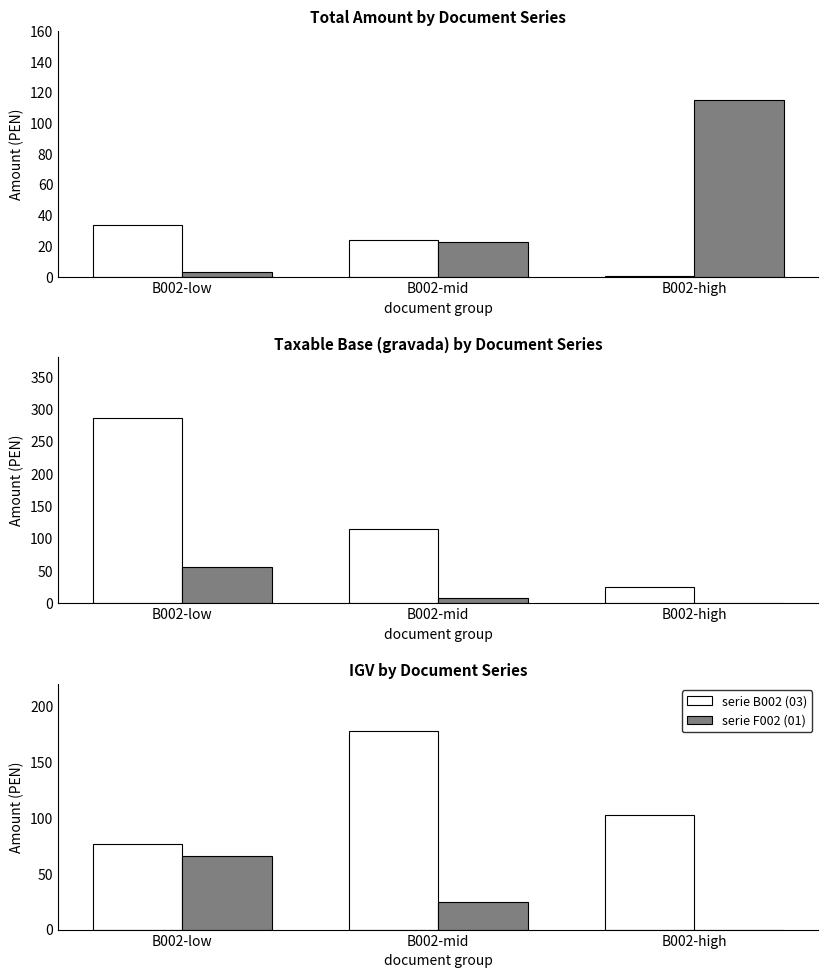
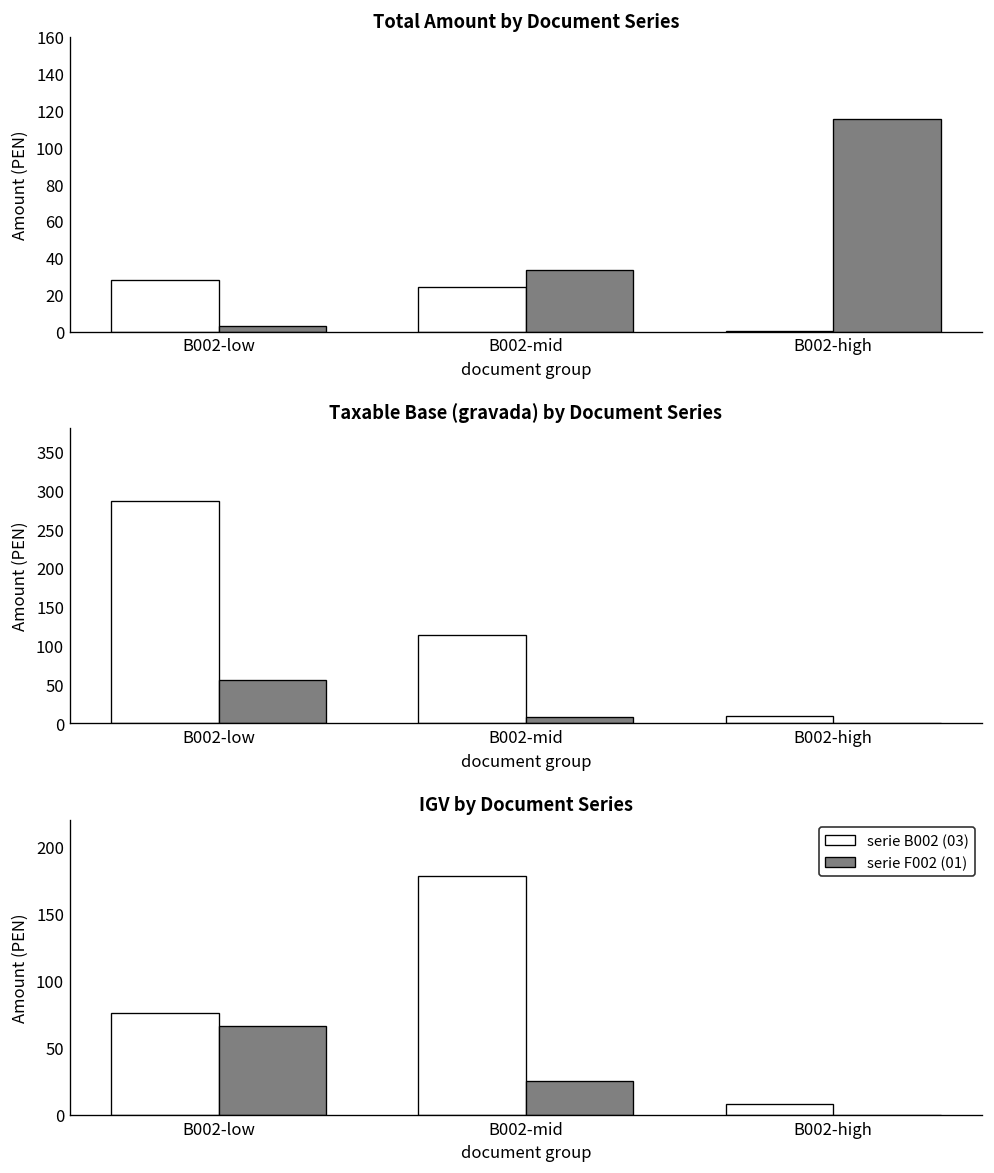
  {
    "Total Amount by Document Series": {
      "serie B002 (03)": {
-       "B002-low": 34,
+       "B002-low": 28,
        "B002-mid": 24
      },
      "serie F002 (01)": {
        "B002-low": 3,
-       "B002-mid": 23,
+       "B002-mid": 33,
        "B002-high": 115
      }
    },
    "Taxable Base (gravada) by Document Series": {
      "serie B002 (03)": {
        "B002-low": 290,
        "B002-mid": 110,
-       "B002-high": 20
+       "B002-high": 10
      },
      "serie F002 (01)": {
        "B002-low": 60,
        "B002-mid": 10,
        "B002-high": 0
      }
    },
    "IGV by Document Series": {
      "serie B002 (03)": {
        "B002-low": 76,
        "B002-mid": 178,
-       "B002-high": 103
+       "B002-high": 8
      },
      "serie F002 (01)": {
        "B002-low": 66,
        "B002-mid": 25,
        "B002-high": 0
      }
    }
  }
